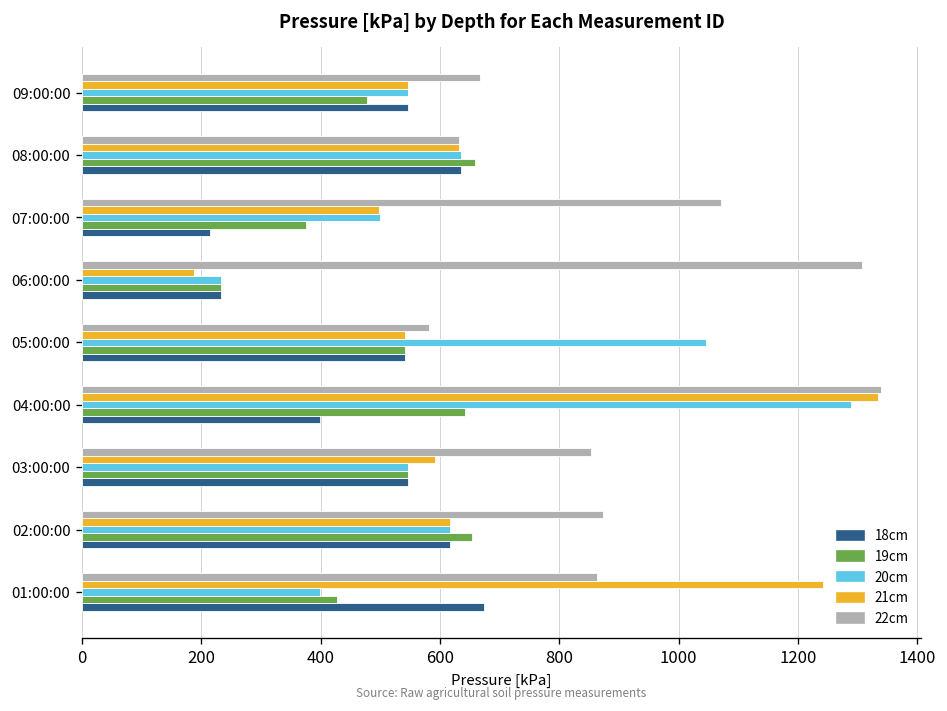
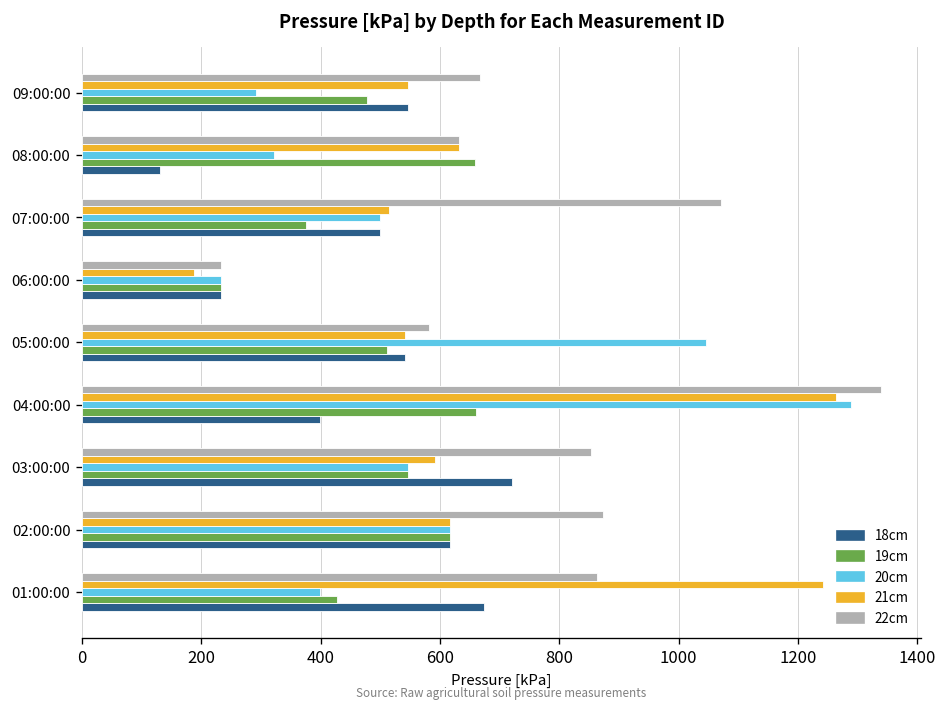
  {
    "18cm": {
      "09:00:00": 550,
-     "08:00:00": 640,
-     "07:00:00": 210,
+     "08:00:00": 130,
+     "07:00:00": 500,
      "06:00:00": 230,
      "05:00:00": 540,
      "04:00:00": 400,
-     "03:00:00": 550,
+     "03:00:00": 720,
      "02:00:00": 620,
      "01:00:00": 670
    },
    "19cm": {
      "09:00:00": 480,
      "08:00:00": 660,
      "07:00:00": 380,
      "06:00:00": 230,
-     "05:00:00": 540,
-     "04:00:00": 640,
+     "05:00:00": 510,
+     "04:00:00": 660,
      "03:00:00": 550,
-     "02:00:00": 650,
+     "02:00:00": 620,
      "01:00:00": 430
    },
    "20cm": {
-     "09:00:00": 550,
-     "08:00:00": 640,
+     "09:00:00": 290,
+     "08:00:00": 320,
      "07:00:00": 500,
      "06:00:00": 230,
      "05:00:00": 1050,
      "04:00:00": 1290,
      "03:00:00": 550,
      "02:00:00": 620,
      "01:00:00": 400
    },
    "21cm": {
      "09:00:00": 550,
      "08:00:00": 630,
-     "07:00:00": 500,
+     "07:00:00": 520,
      "06:00:00": 190,
      "05:00:00": 540,
-     "04:00:00": 1330,
+     "04:00:00": 1260,
      "03:00:00": 590,
      "02:00:00": 620,
      "01:00:00": 1240
    },
    "22cm": {
      "09:00:00": 670,
      "08:00:00": 630,
      "07:00:00": 1070,
-     "06:00:00": 1310,
+     "06:00:00": 230,
      "05:00:00": 580,
      "04:00:00": 1340,
      "03:00:00": 850,
      "02:00:00": 870,
      "01:00:00": 860
    }
  }
